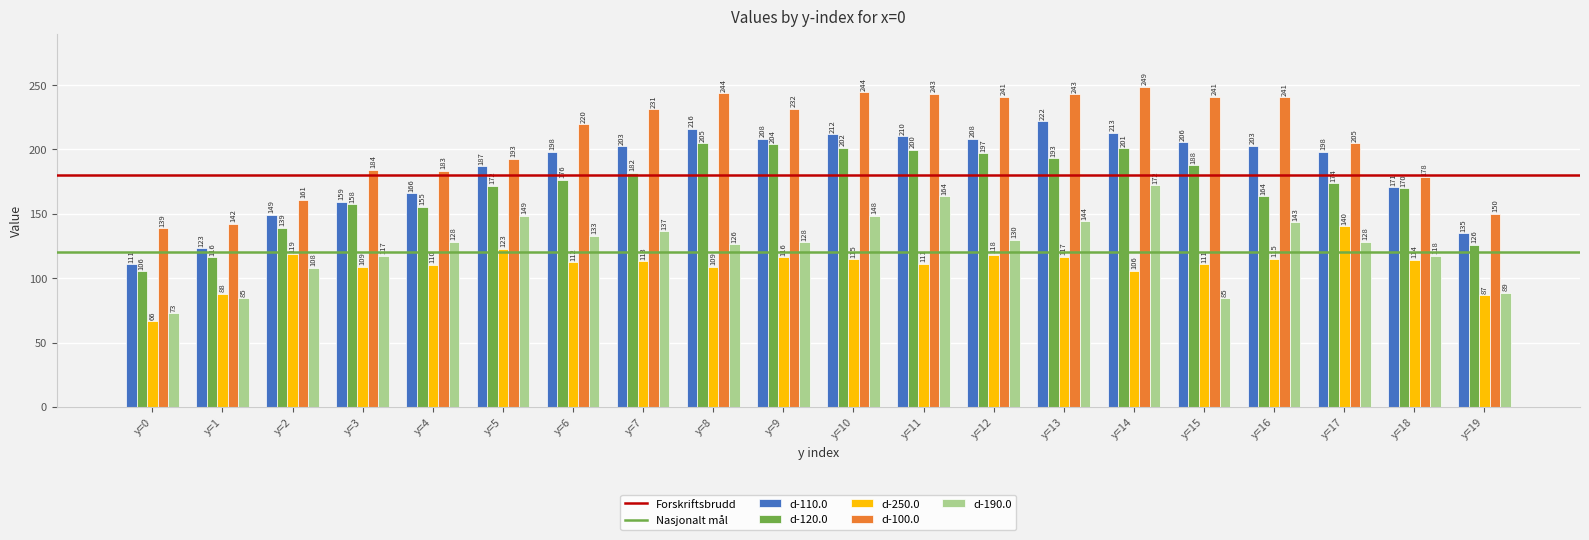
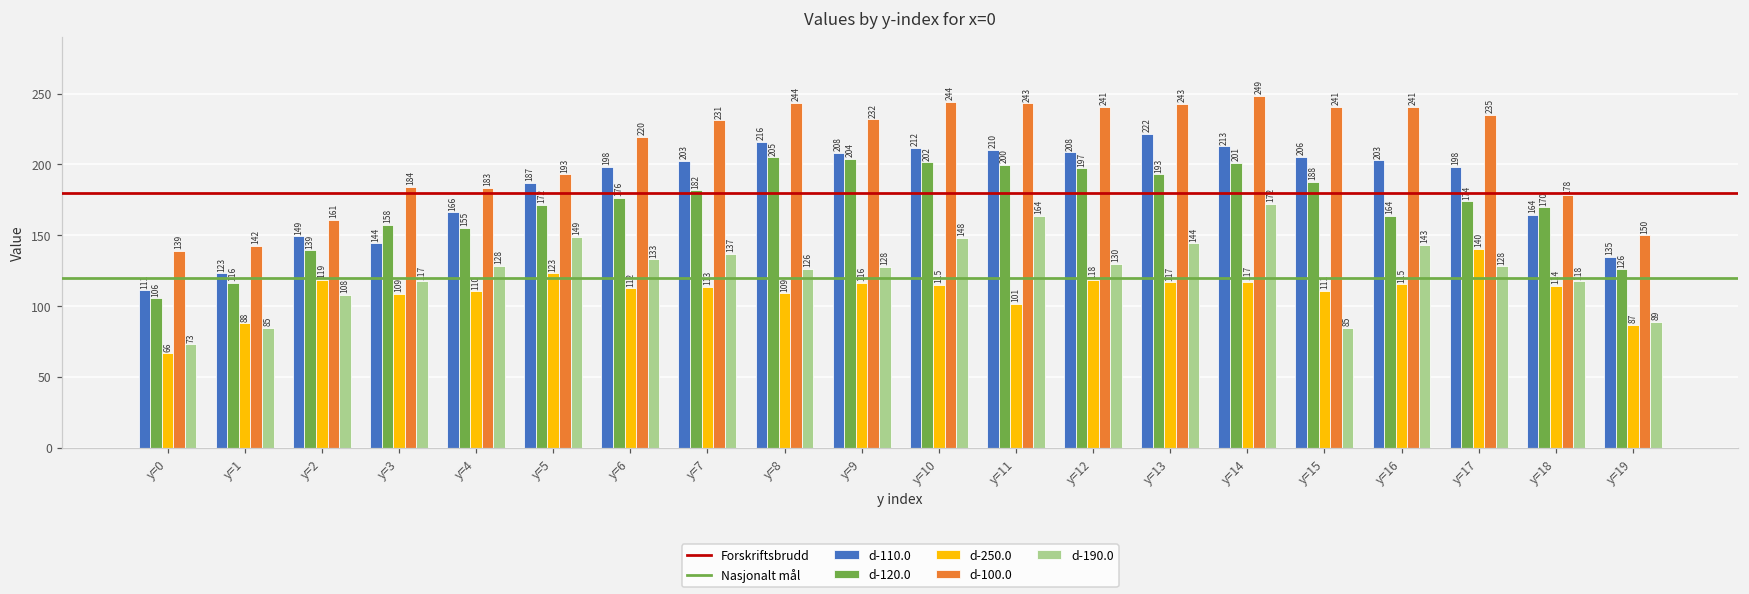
  {
    "d-110.0": {
      "y=0": 111,
      "y=1": 123,
      "y=2": 149,
-     "y=3": 159,
+     "y=3": 144,
      "y=4": 166,
      "y=5": 187,
      "y=6": 198,
      "y=7": 203,
      "y=8": 216,
      "y=9": 208,
      "y=10": 212,
      "y=11": 210,
      "y=12": 208,
      "y=13": 222,
      "y=14": 213,
      "y=15": 206,
      "y=16": 203,
      "y=17": 198,
-     "y=18": 171,
+     "y=18": 164,
      "y=19": 135
    },
    "d-120.0": {
      "y=0": 106,
      "y=1": 116,
      "y=2": 139,
      "y=3": 158,
      "y=4": 155,
      "y=5": 172,
      "y=6": 176,
      "y=7": 182,
      "y=8": 205,
      "y=9": 204,
      "y=10": 202,
      "y=11": 200,
      "y=12": 197,
      "y=13": 193,
      "y=14": 201,
      "y=15": 188,
      "y=16": 164,
      "y=17": 174,
      "y=18": 170,
      "y=19": 126
    },
    "d-250.0": {
      "y=0": 66,
      "y=1": 88,
      "y=2": 119,
      "y=3": 109,
      "y=4": 110,
      "y=5": 123,
      "y=6": 112,
      "y=7": 113,
      "y=8": 109,
      "y=9": 116,
      "y=10": 115,
-     "y=11": 111,
+     "y=11": 101,
      "y=12": 118,
      "y=13": 117,
-     "y=14": 106,
+     "y=14": 117,
      "y=15": 111,
      "y=16": 115,
      "y=17": 140,
      "y=18": 114,
      "y=19": 87
    },
    "d-100.0": {
      "y=0": 139,
      "y=1": 142,
      "y=2": 161,
      "y=3": 184,
      "y=4": 183,
      "y=5": 193,
      "y=6": 220,
      "y=7": 231,
      "y=8": 244,
      "y=9": 232,
      "y=10": 244,
      "y=11": 243,
      "y=12": 241,
      "y=13": 243,
      "y=14": 249,
      "y=15": 241,
      "y=16": 241,
-     "y=17": 205,
+     "y=17": 235,
      "y=18": 178,
      "y=19": 150
    },
    "d-190.0": {
      "y=0": 73,
      "y=1": 85,
      "y=2": 108,
      "y=3": 117,
      "y=4": 128,
      "y=5": 149,
      "y=6": 133,
      "y=7": 137,
      "y=8": 126,
      "y=9": 128,
      "y=10": 148,
      "y=11": 164,
      "y=12": 130,
      "y=13": 144,
      "y=14": 172,
      "y=15": 85,
      "y=16": 143,
      "y=17": 128,
      "y=18": 118,
      "y=19": 89
    }
  }
